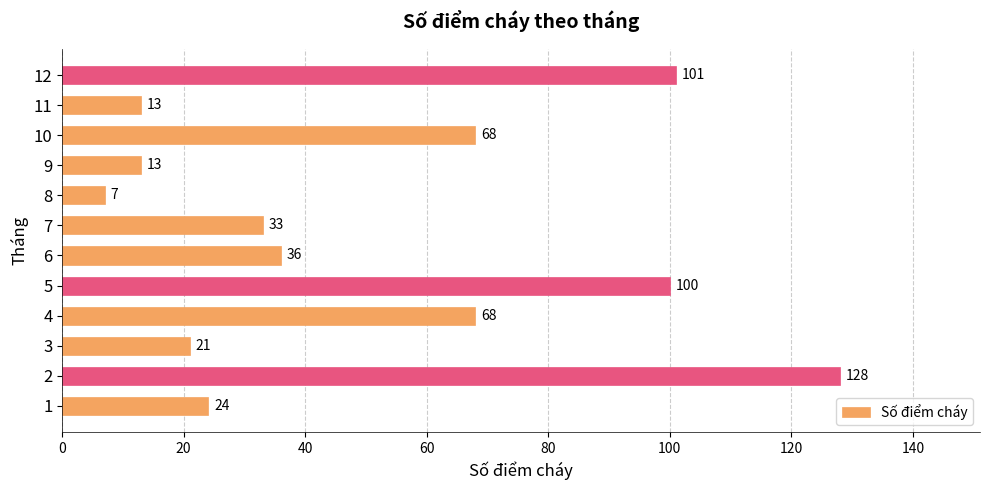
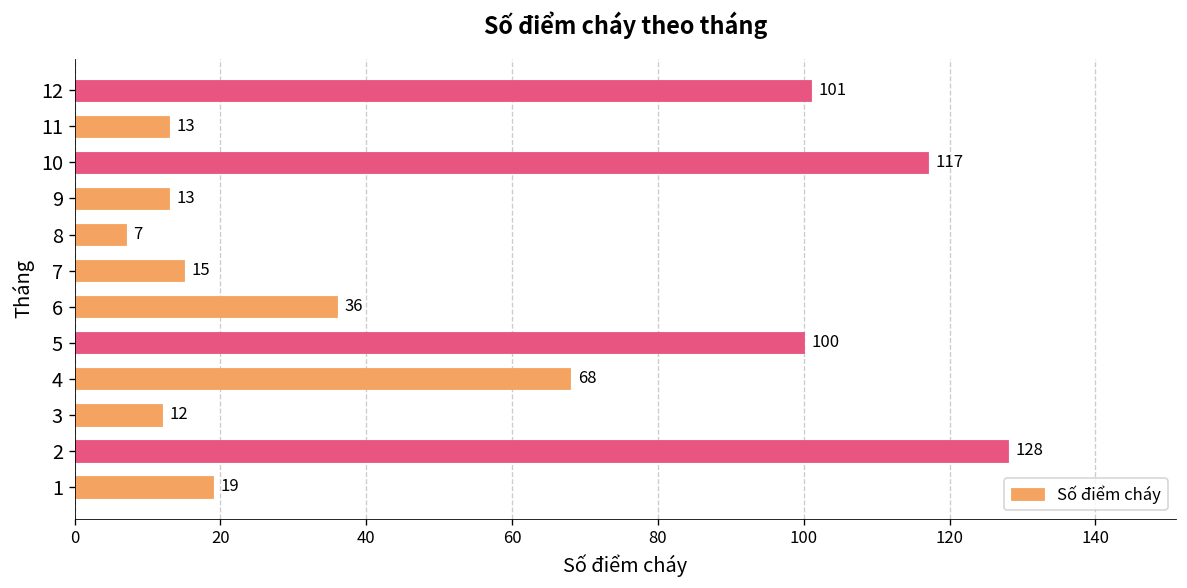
  {
    "12": 101,
    "11": 13,
-   "10": 68,
+   "10": 117,
    "9": 13,
    "8": 7,
-   "7": 33,
+   "7": 15,
    "6": 36,
    "5": 100,
    "4": 68,
-   "3": 21,
+   "3": 12,
    "2": 128,
-   "1": 24
+   "1": 19
  }
